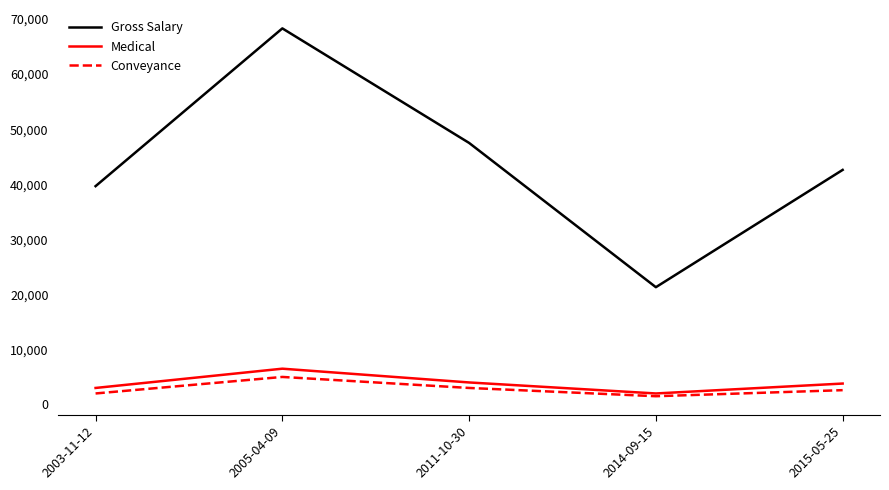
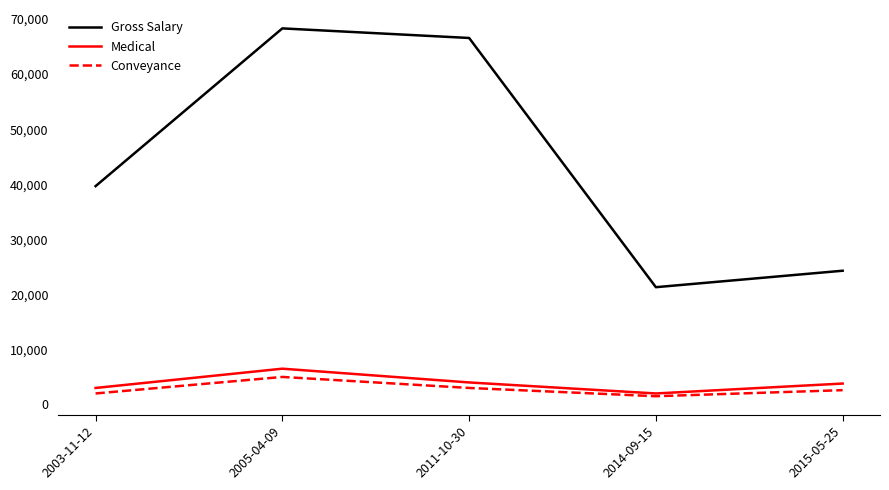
  {
    "Gross Salary": {
      "2003-11-12": "40,000",
      "2005-04-09": "68,000",
-     "2011-10-30": "48,000",
+     "2011-10-30": "67,000",
      "2014-09-15": "21,000",
-     "2015-05-25": "43,000"
+     "2015-05-25": "24,000"
    }
  }
